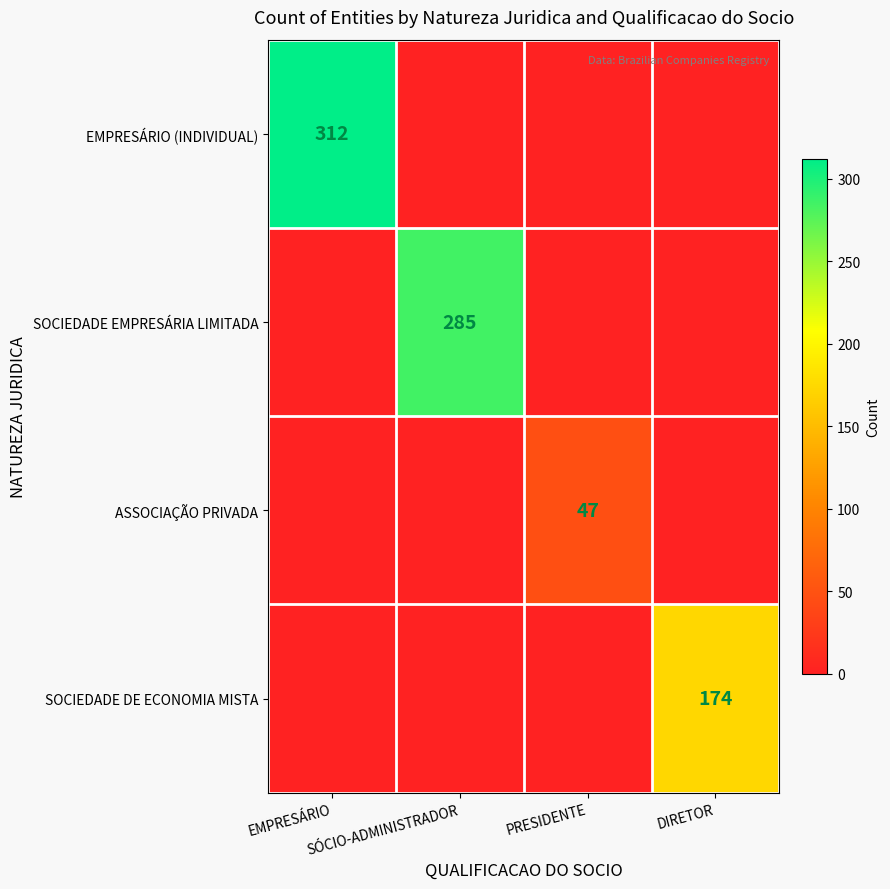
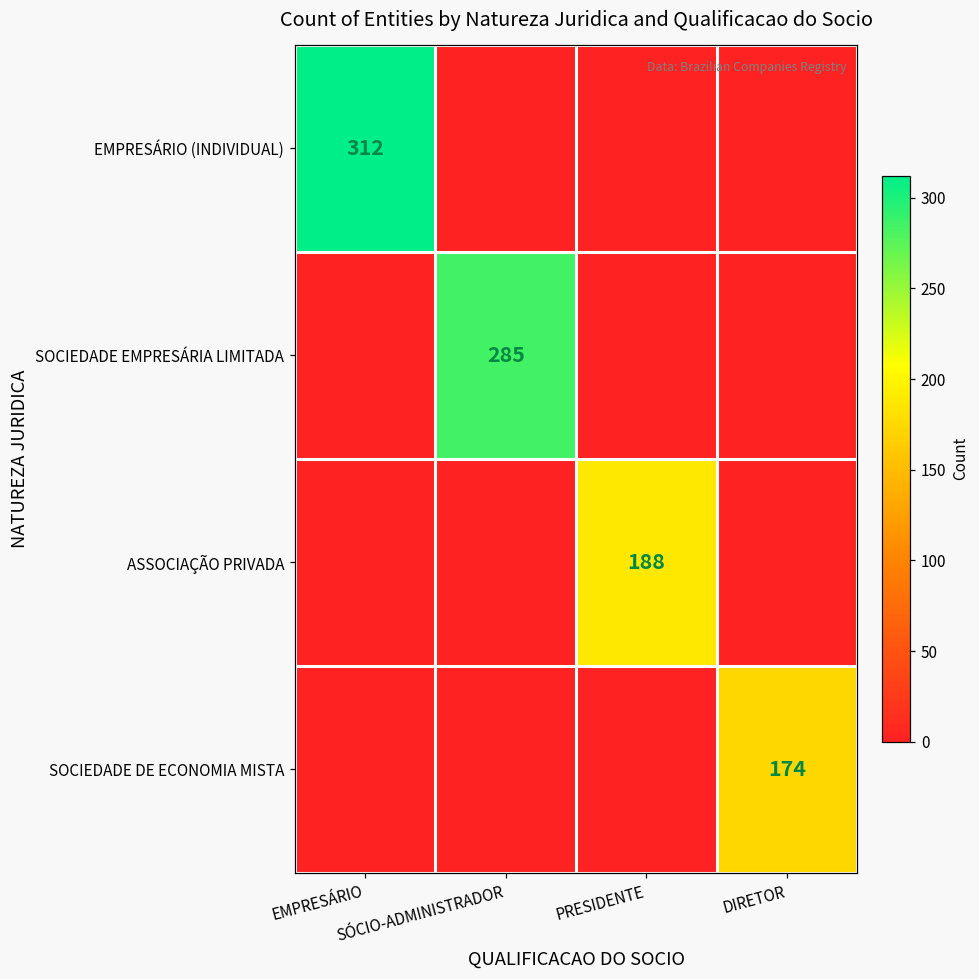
  {
    "EMPRESÁRIO (INDIVIDUAL)": {
      "EMPRESÁRIO": 312
    },
    "SOCIEDADE EMPRESÁRIA LIMITADA": {
      "SÓCIO-ADMINISTRADOR": 285
    },
    "ASSOCIAÇÃO PRIVADA": {
-     "PRESIDENTE": 47
+     "PRESIDENTE": 188
    },
    "SOCIEDADE DE ECONOMIA MISTA": {
      "DIRETOR": 174
    }
  }
